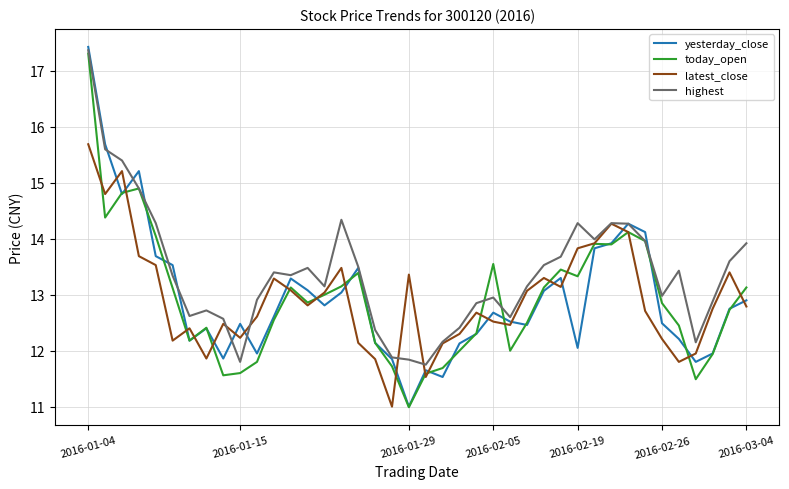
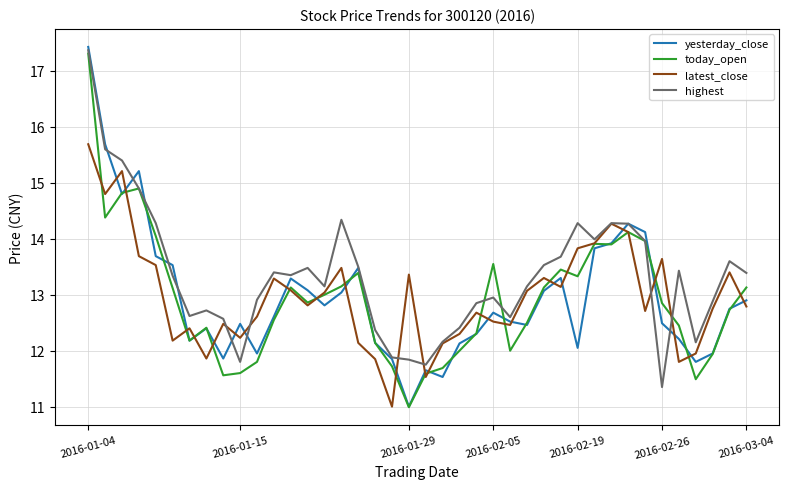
  {
    "yesterday_close": {
      "2016-01-04": 17.4,
      "2016-01-15": 12.5,
      "2016-02-05": 12.7,
      "2016-02-19": 12.1,
      "2016-02-26": 12.5,
      "2016-03-04": 12.9
    },
    "today_open": {
      "2016-01-04": 17.3,
      "2016-01-15": 11.6,
      "2016-02-05": 13.6,
      "2016-02-19": 13.3,
      "2016-02-26": 12.9,
      "2016-03-04": 13.1
    },
    "latest_close": {
      "2016-01-04": 15.7,
      "2016-01-15": 12.2,
      "2016-01-29": 13.4,
      "2016-02-05": 12.5,
      "2016-02-19": 13.8,
-     "2016-02-26": 12.2,
+     "2016-02-26": 13.6,
      "2016-03-04": 12.8
    },
    "highest": {
      "2016-01-04": 17.4,
      "2016-01-15": 11.8,
      "2016-01-29": 11.8,
      "2016-02-05": 13.0,
      "2016-02-19": 14.3,
-     "2016-02-26": 13.0,
-     "2016-03-04": 13.9
+     "2016-02-26": 11.4,
+     "2016-03-04": 13.4
    }
  }
